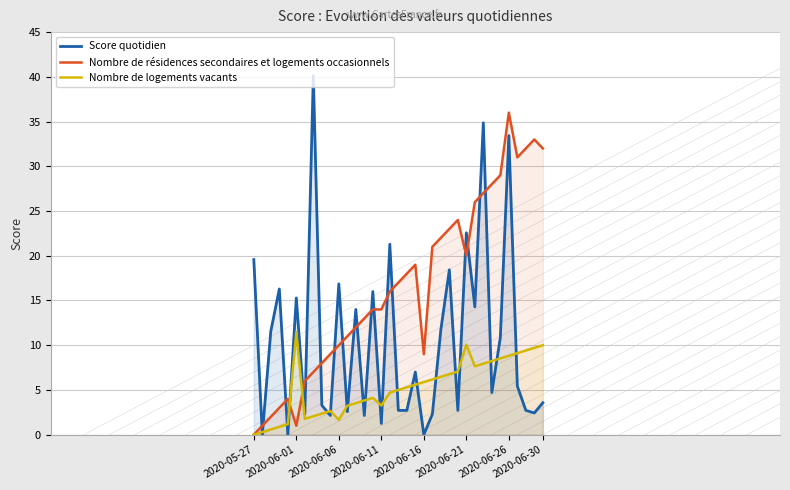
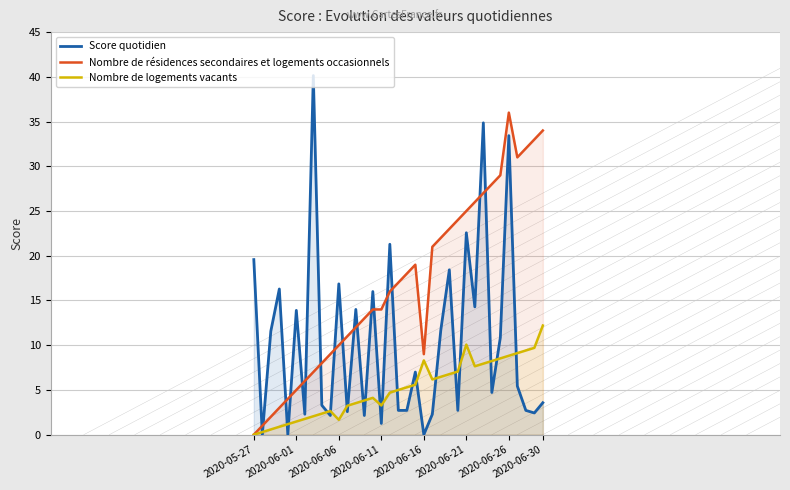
  {
    "Score quotidien": {
      "2020-05-27": 20,
-     "2020-06-01": 15,
+     "2020-06-01": 14,
      "2020-06-06": 17,
      "2020-06-11": 1,
      "2020-06-16": 0,
      "2020-06-21": 23,
      "2020-06-26": 33,
      "2020-06-30": 4
    },
    "Nombre de résidences secondaires et logements occasionnels": {
-     "2020-06-01": 1,
+     "2020-06-01": 5,
      "2020-06-06": 10,
      "2020-06-11": 14,
      "2020-06-16": 9,
-     "2020-06-21": 20,
+     "2020-06-21": 25,
      "2020-06-26": 36,
-     "2020-06-30": 32
+     "2020-06-30": 34
    },
    "Nombre de logements vacants": {
-     "2020-06-01": 11,
+     "2020-06-01": 1,
      "2020-06-06": 2,
      "2020-06-11": 3,
-     "2020-06-16": 6,
+     "2020-06-16": 8,
      "2020-06-21": 10,
      "2020-06-26": 9,
-     "2020-06-30": 10
+     "2020-06-30": 12
    }
  }
